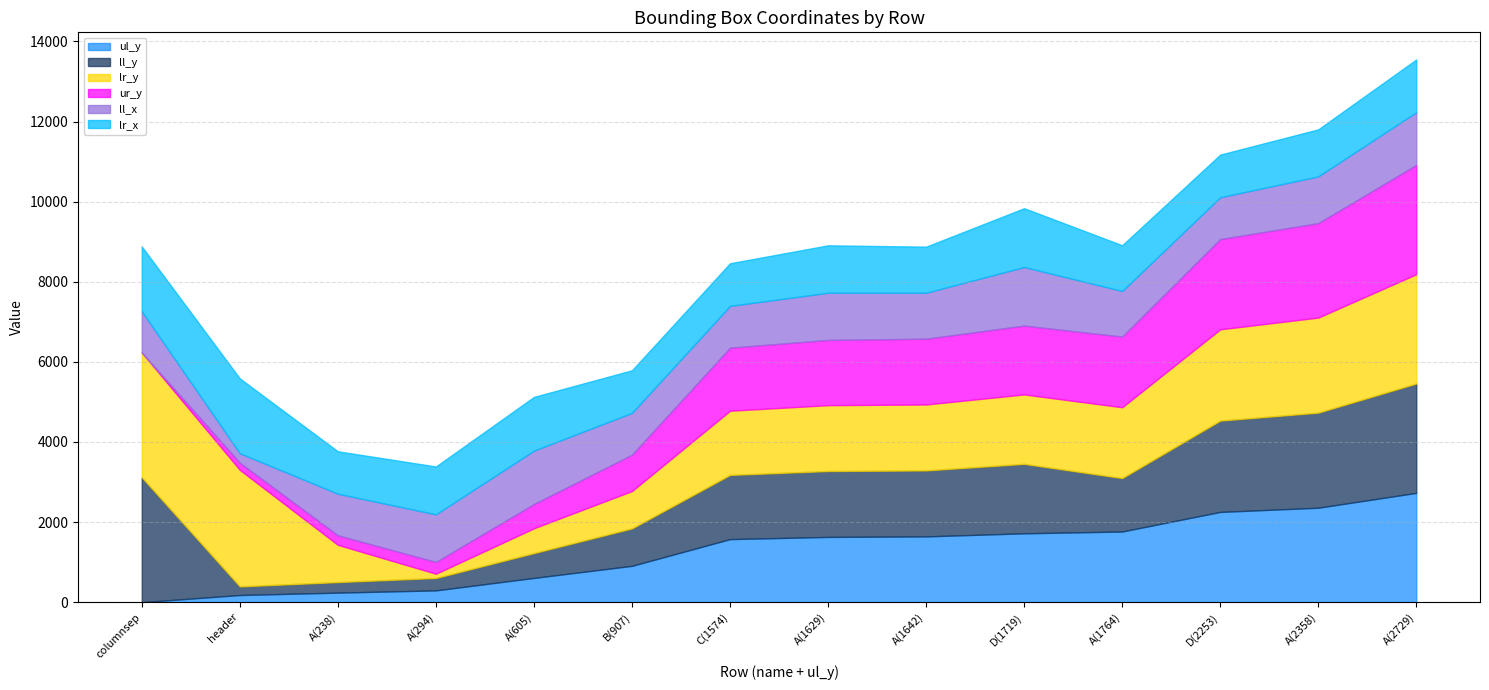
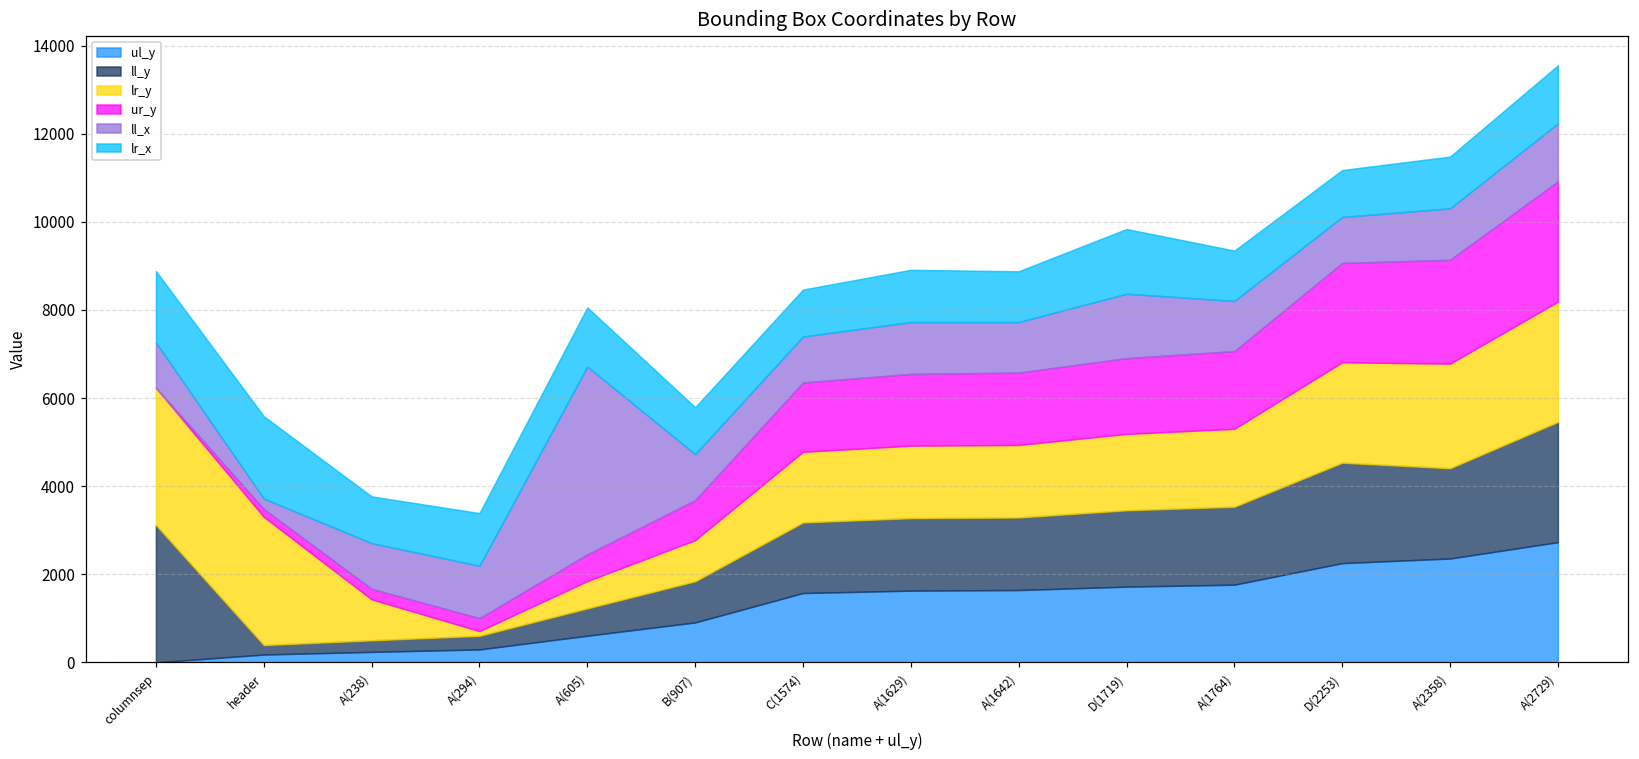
  {
    "ll_y": {
      "columnsep": 3100,
      "header": 200,
      "A(238)": 300,
      "A(294)": 300,
      "A(605)": 600,
      "B(907)": 900,
      "C(1574)": 1600,
      "A(1629)": 1600,
      "A(1642)": 1600,
      "D(1719)": 1700,
-     "A(1764)": 1300,
+     "A(1764)": 1800,
      "D(2253)": 2300,
-     "A(2358)": 2400,
+     "A(2358)": 2000,
      "A(2729)": 2700
    },
    "lr_y": {
      "header": 2900,
      "A(238)": 900,
      "A(294)": 100,
      "A(605)": 600,
      "B(907)": 900,
      "C(1574)": 1600,
      "A(1629)": 1600,
      "A(1642)": 1600,
      "D(1719)": 1700,
      "A(1764)": 1800,
      "D(2253)": 2300,
      "A(2358)": 2400,
      "A(2729)": 2700
    },
    "ur_y": {
      "header": 200,
      "A(238)": 200,
      "A(294)": 300,
      "A(605)": 600,
      "B(907)": 900,
      "C(1574)": 1600,
      "A(1629)": 1600,
      "A(1642)": 1600,
      "D(1719)": 1700,
      "A(1764)": 1800,
      "D(2253)": 2300,
      "A(2358)": 2400,
      "A(2729)": 2700
    },
    "ll_x": {
      "columnsep": 1000,
      "header": 200,
      "A(238)": 1000,
      "A(294)": 1200,
-     "A(605)": 1300,
+     "A(605)": 4300,
      "B(907)": 1000,
      "C(1574)": 1000,
      "A(1629)": 1200,
      "A(1642)": 1100,
      "D(1719)": 1500,
      "A(1764)": 1100,
      "D(2253)": 1000,
      "A(2358)": 1200,
      "A(2729)": 1300
    }
  }
